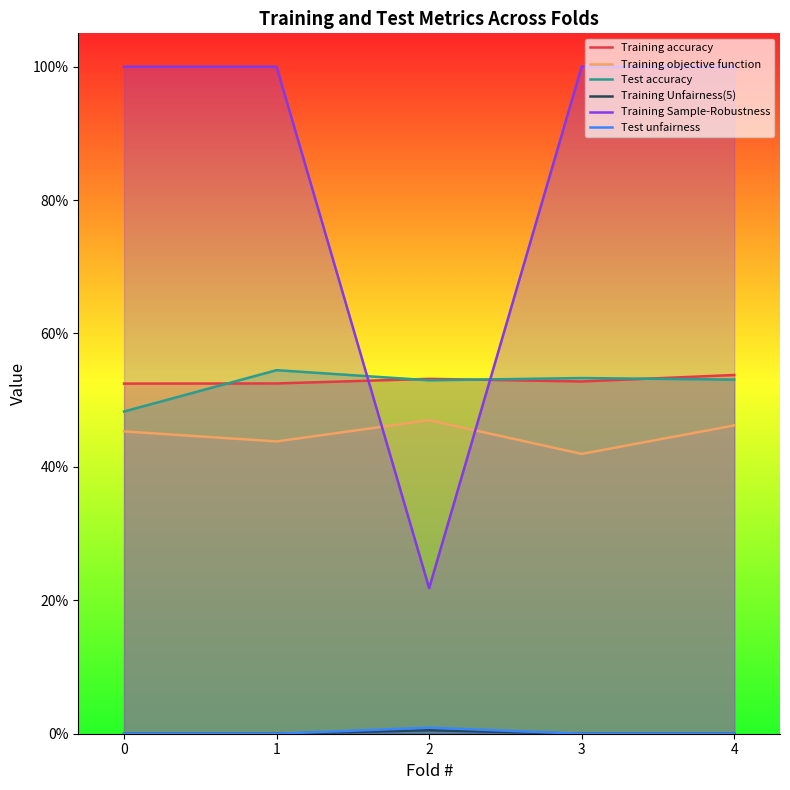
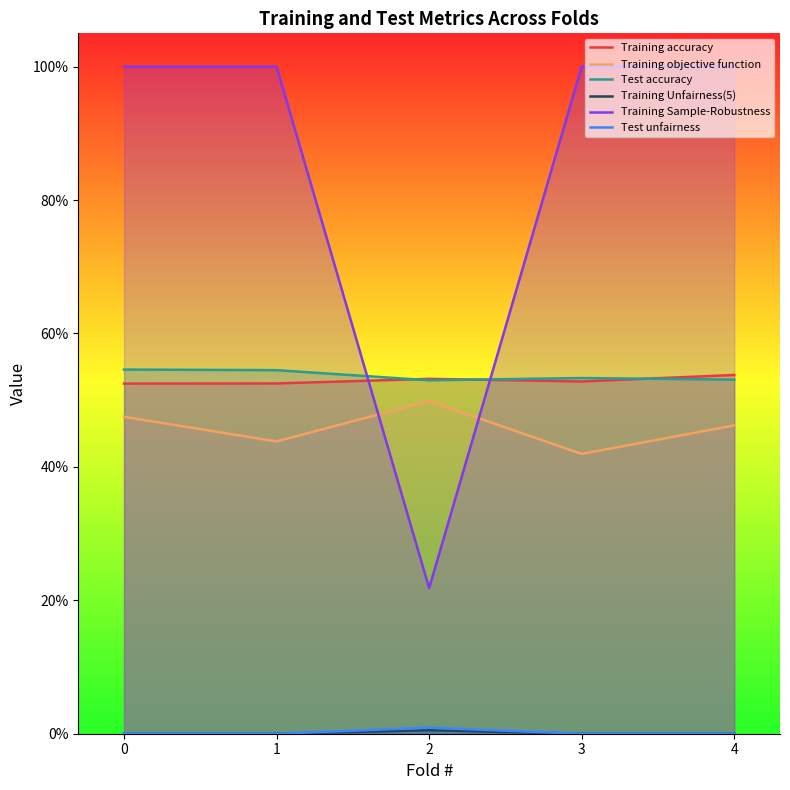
  {
    "Training accuracy": {
      "0": "52%",
      "1": "53%",
      "3": "53%",
      "4": "54%"
    },
    "Training objective function": {
-     "0": "45%",
+     "0": "48%",
      "1": "44%",
-     "2": "47%",
+     "2": "50%",
      "3": "42%",
      "4": "46%"
    },
    "Test accuracy": {
-     "0": "48%",
+     "0": "55%",
      "1": "55%",
      "3": "53%",
      "4": "53%"
    },
    "Training Sample-Robustness": {
      "0": "100%",
      "1": "100%",
      "2": "22%",
      "3": "100%"
    }
  }
